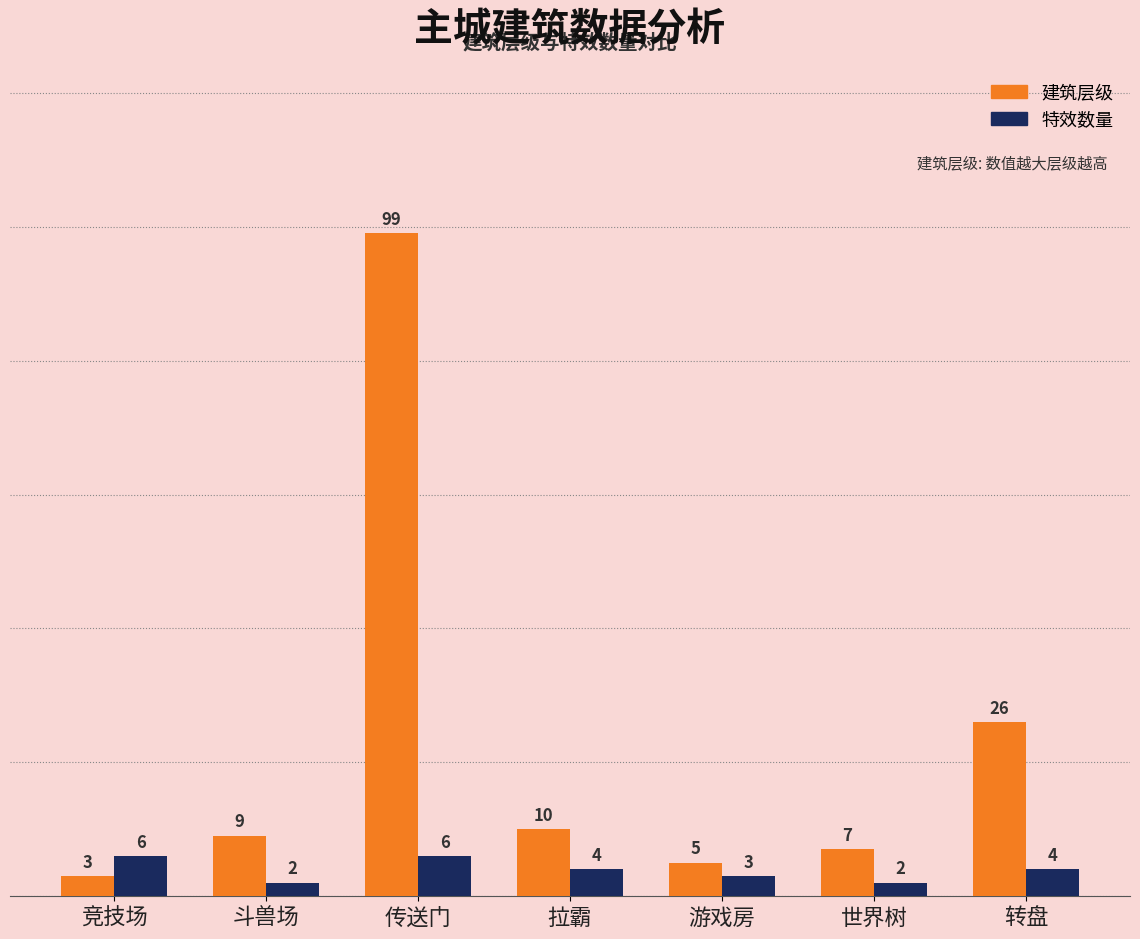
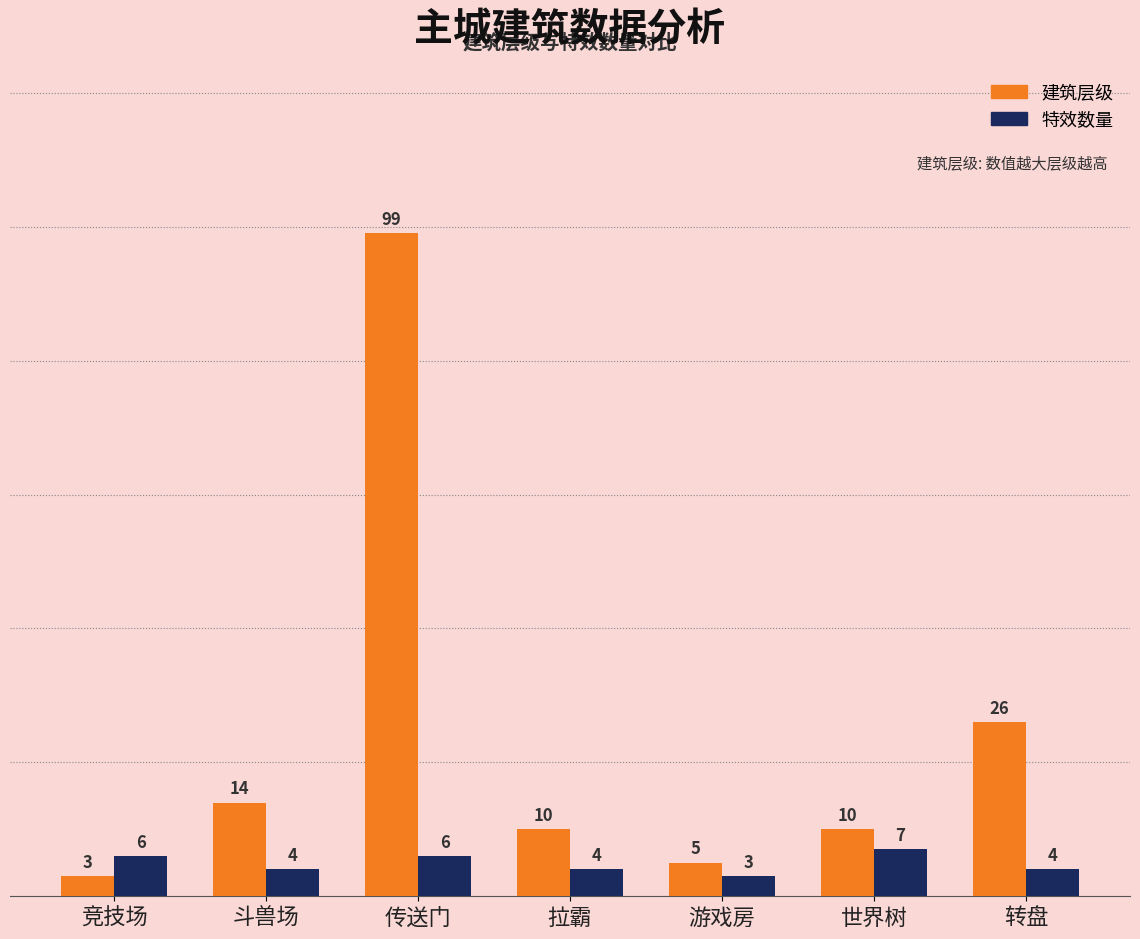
  {
    "建筑层级": {
      "竞技场": 3,
-     "斗兽场": 9,
+     "斗兽场": 14,
      "传送门": 99,
      "拉霸": 10,
      "游戏房": 5,
-     "世界树": 7,
+     "世界树": 10,
      "转盘": 26
    },
    "特效数量": {
      "竞技场": 6,
-     "斗兽场": 2,
+     "斗兽场": 4,
      "传送门": 6,
      "拉霸": 4,
      "游戏房": 3,
-     "世界树": 2,
+     "世界树": 7,
      "转盘": 4
    }
  }
